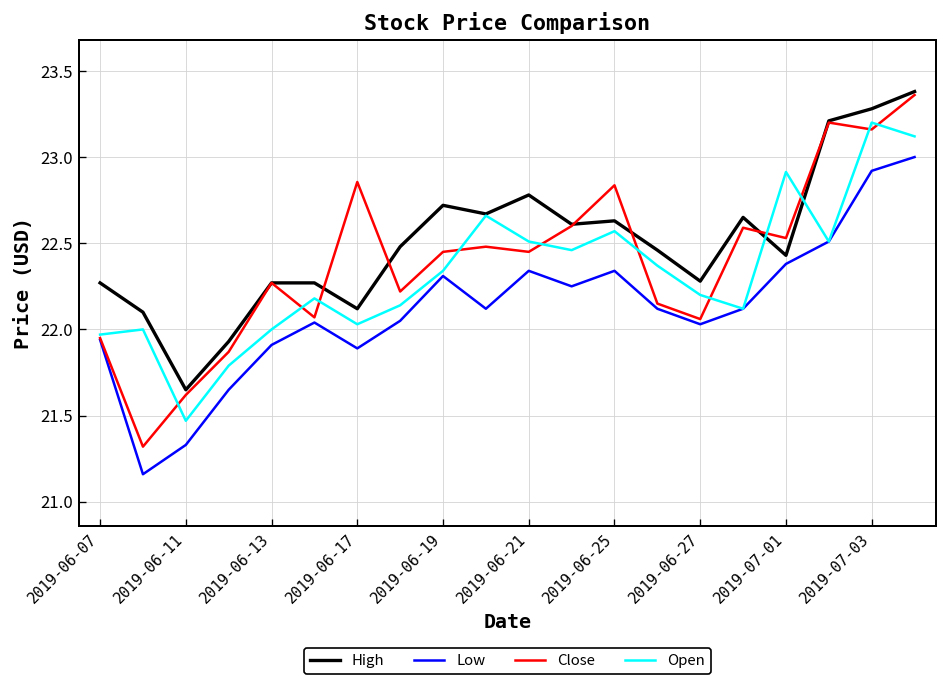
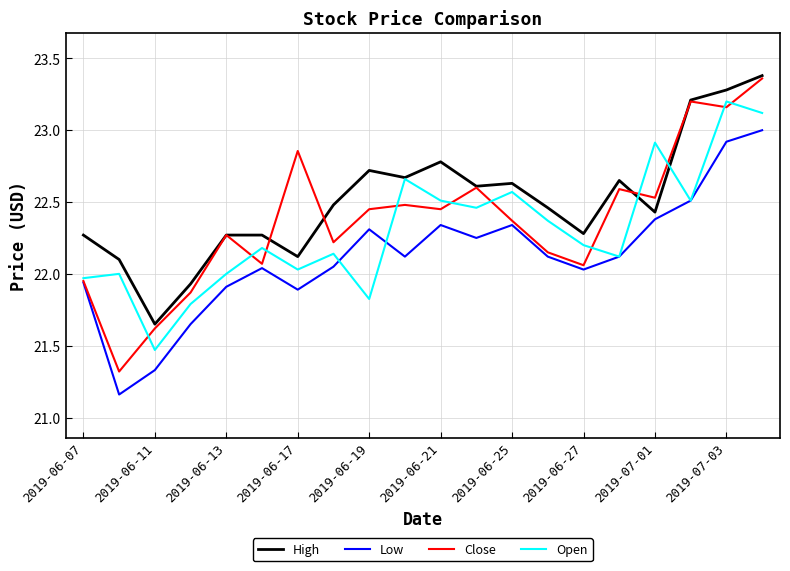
  {
    "High": {
      "2019-06-07": 22.27,
      "2019-06-11": 21.65,
      "2019-06-17": 22.12,
      "2019-06-19": 22.72,
      "2019-06-21": 22.78,
      "2019-06-25": 22.63,
      "2019-06-27": 22.28,
      "2019-07-01": 22.43,
      "2019-07-03": 23.28
    },
    "Low": {
      "2019-06-11": 21.33,
      "2019-06-13": 21.91,
      "2019-06-17": 21.89,
      "2019-06-19": 22.31,
      "2019-06-21": 22.34,
      "2019-06-25": 22.34,
      "2019-06-27": 22.03,
      "2019-07-01": 22.38,
      "2019-07-03": 22.92
    },
    "Close": {
      "2019-06-11": 21.62,
      "2019-06-17": 22.86,
      "2019-06-19": 22.45,
      "2019-06-21": 22.45,
-     "2019-06-25": 22.84,
+     "2019-06-25": 22.37,
      "2019-06-27": 22.06,
      "2019-07-01": 22.53,
      "2019-07-03": 23.16
    },
    "Open": {
      "2019-06-07": 21.97,
      "2019-06-11": 21.47,
      "2019-06-13": 22.00,
      "2019-06-17": 22.03,
-     "2019-06-19": 22.34,
+     "2019-06-19": 21.82,
      "2019-06-21": 22.51,
      "2019-06-25": 22.57,
      "2019-06-27": 22.20,
      "2019-07-01": 22.91,
      "2019-07-03": 23.20
    }
  }
